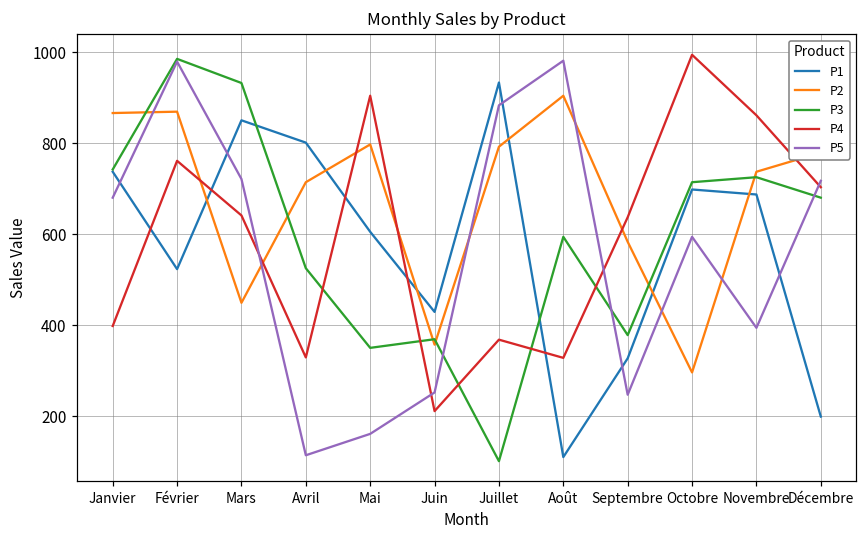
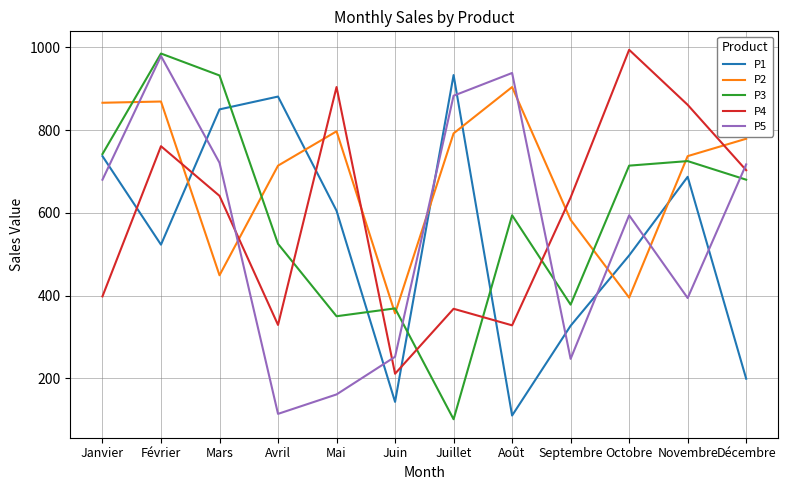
  {
    "P1": {
      "Février": 520,
      "Mars": 850,
-     "Avril": 800,
+     "Avril": 880,
      "Mai": 610,
-     "Juin": 430,
+     "Juin": 140,
      "Juillet": 930,
      "Août": 110,
      "Septembre": 330,
-     "Octobre": 700,
+     "Octobre": 500,
      "Novembre": 690,
      "Décembre": 200
    },
    "P2": {
      "Janvier": 870,
      "Février": 870,
      "Mars": 450,
      "Avril": 710,
      "Mai": 800,
      "Juin": 360,
      "Juillet": 790,
      "Août": 900,
      "Septembre": 580,
-     "Octobre": 300,
+     "Octobre": 400,
      "Novembre": 740,
      "Décembre": 780
    },
    "P3": {
      "Mars": 930,
      "Avril": 530,
      "Mai": 350,
      "Juin": 370,
      "Juillet": 100,
      "Août": 590,
      "Septembre": 380,
      "Octobre": 710,
      "Novembre": 730,
      "Décembre": 680
    },
    "P4": {
      "Janvier": 400,
      "Février": 760,
      "Mars": 640,
      "Avril": 330,
      "Mai": 900,
      "Juin": 210,
      "Juillet": 370,
      "Août": 330,
      "Septembre": 640,
      "Octobre": 990,
      "Novembre": 860,
      "Décembre": 700
    },
    "P5": {
      "Janvier": 680,
      "Mars": 720,
      "Avril": 110,
      "Mai": 160,
      "Juin": 250,
      "Juillet": 880,
-     "Août": 980,
+     "Août": 940,
      "Septembre": 250,
      "Octobre": 590,
      "Novembre": 390,
      "Décembre": 720
    }
  }
